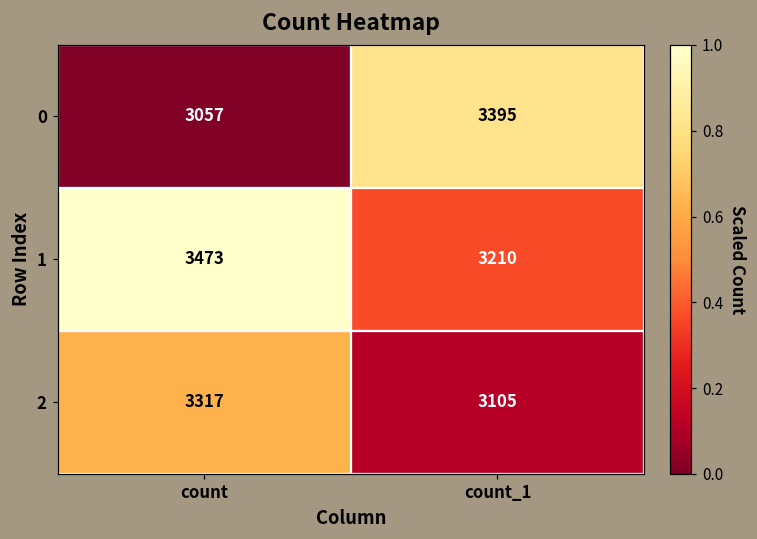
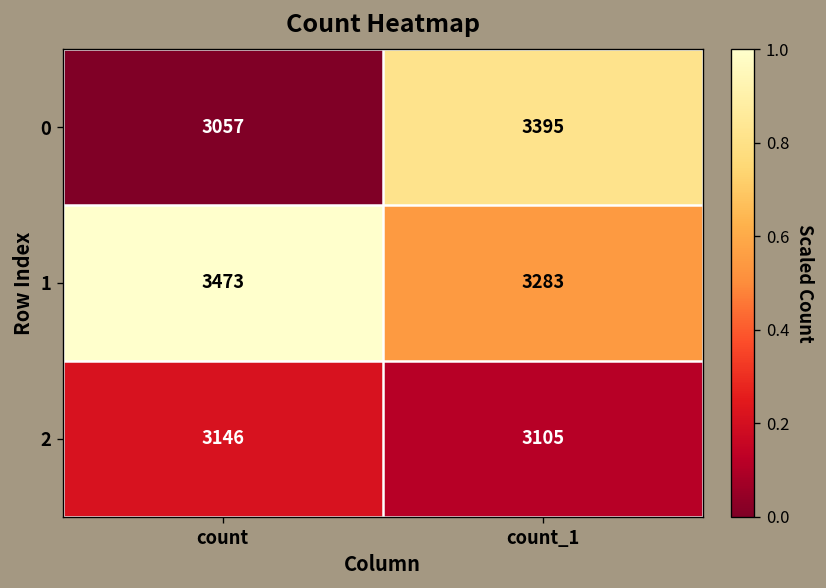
  {
    "0": {
      "count": 3057,
      "count_1": 3395
    },
    "1": {
      "count": 3473,
-     "count_1": 3210
+     "count_1": 3283
    },
    "2": {
-     "count": 3317,
+     "count": 3146,
      "count_1": 3105
    }
  }
